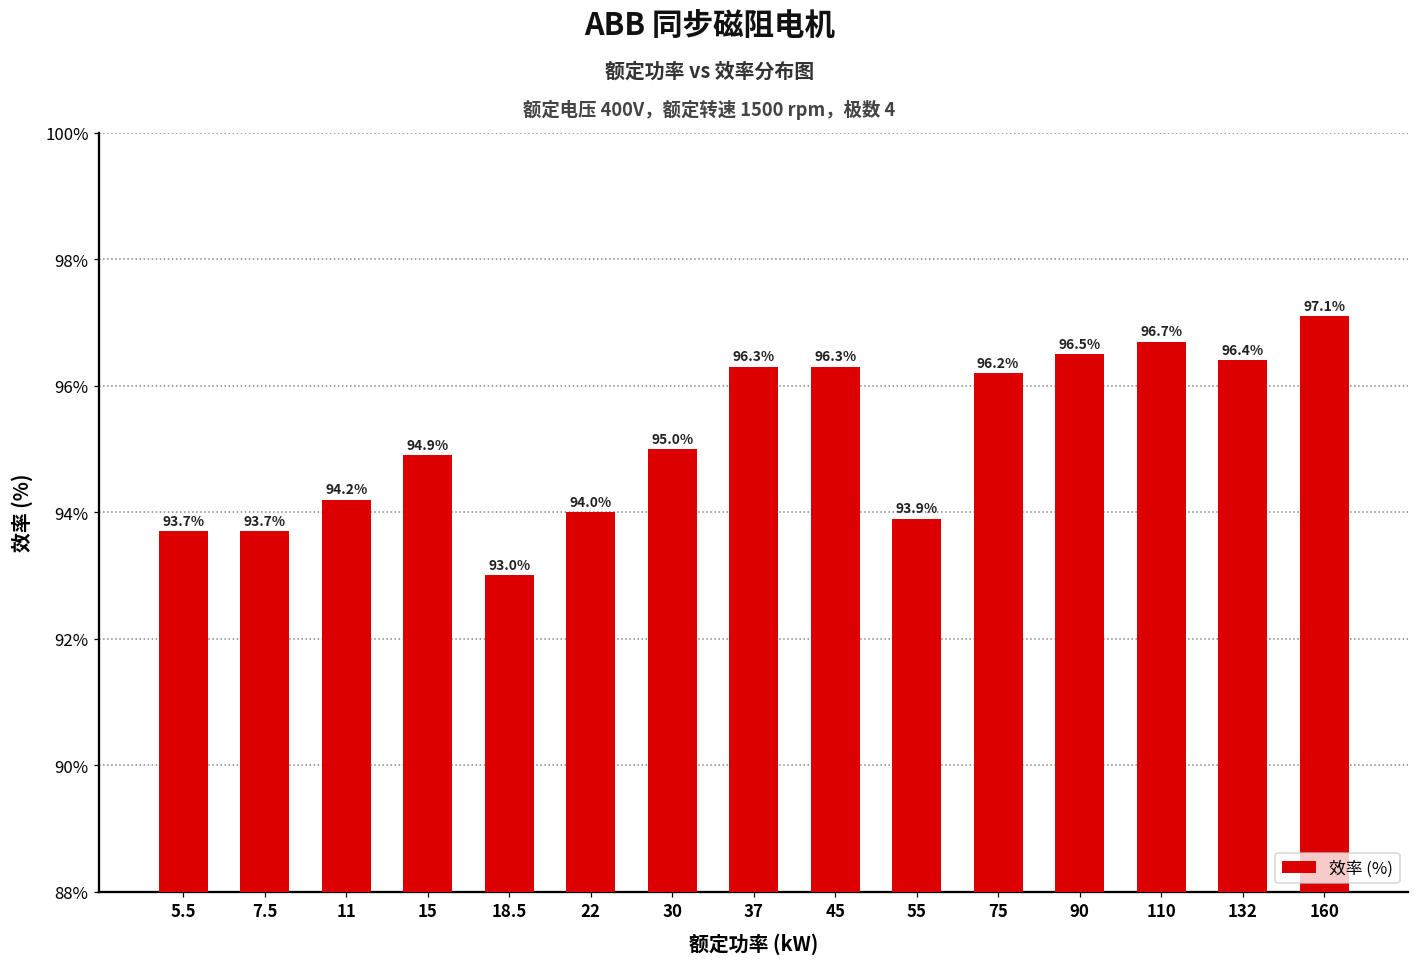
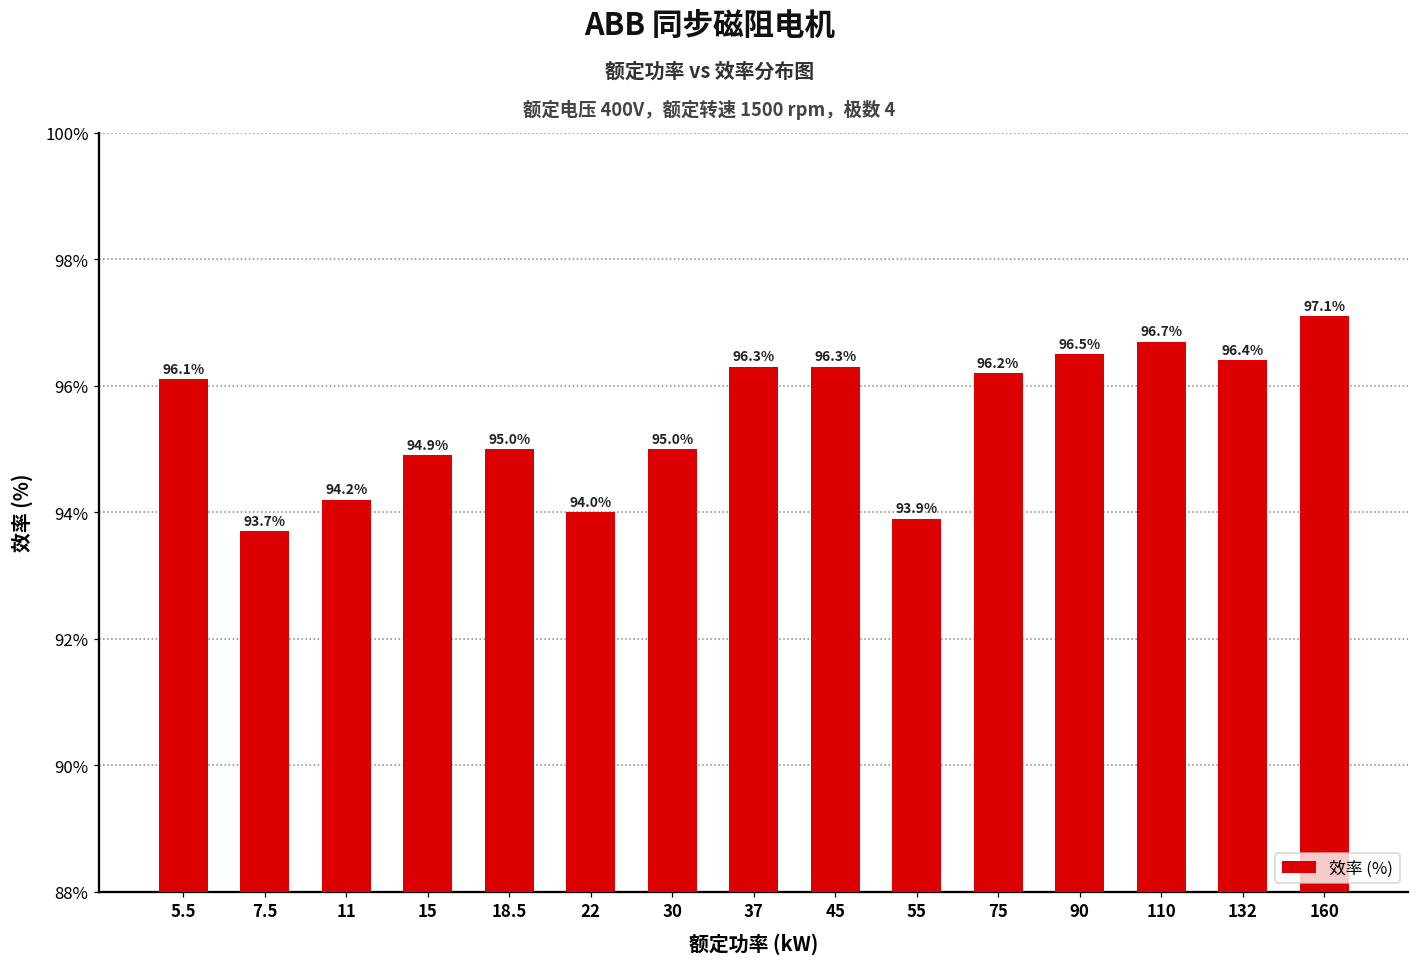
  {
-   "5.5": "93.7%",
+   "5.5": "96.1%",
    "7.5": "93.7%",
    "11": "94.2%",
    "15": "94.9%",
-   "18.5": "93.0%",
+   "18.5": "95.0%",
    "22": "94.0%",
    "30": "95.0%",
    "37": "96.3%",
    "45": "96.3%",
    "55": "93.9%",
    "75": "96.2%",
    "90": "96.5%",
    "110": "96.7%",
    "132": "96.4%",
    "160": "97.1%"
  }
